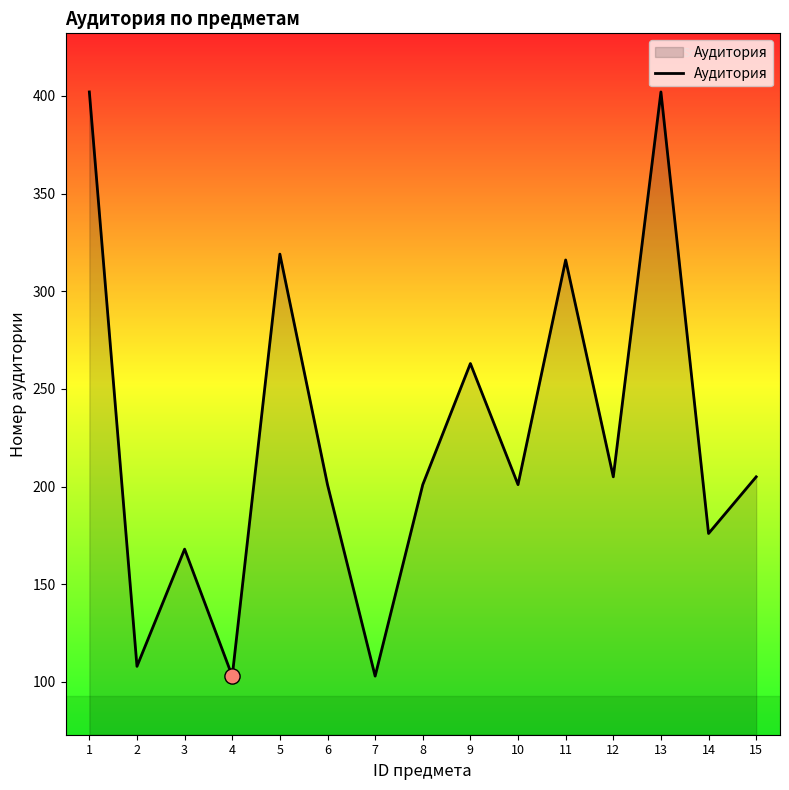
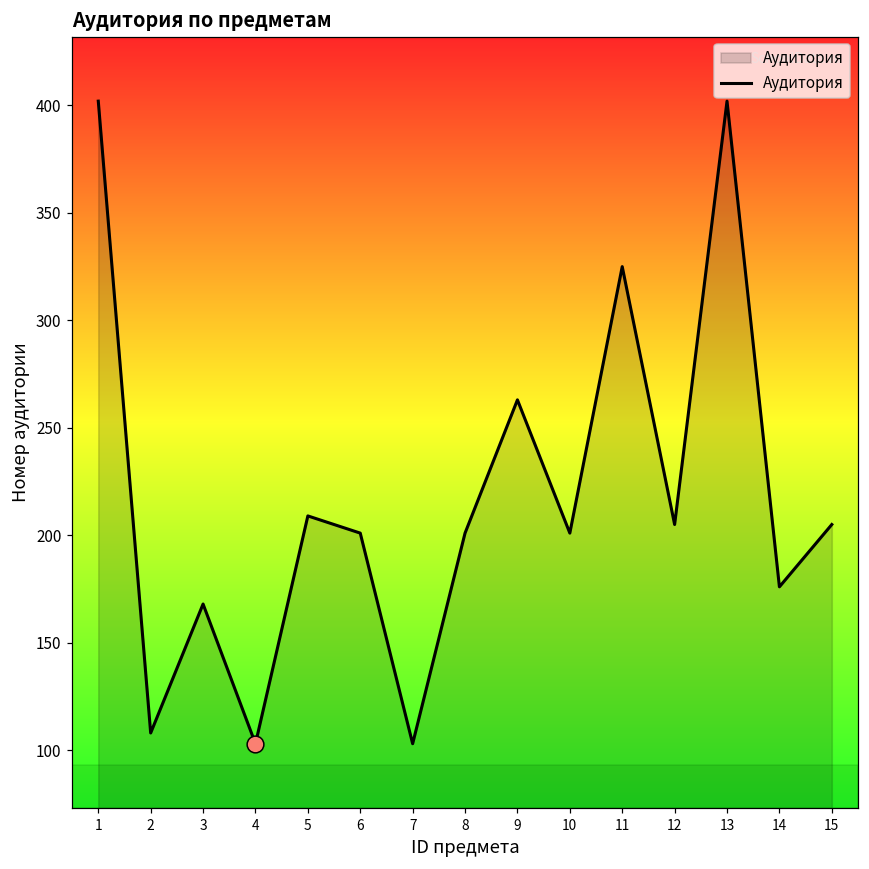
  {
    "Аудитория": {
      "1": 402,
      "2": 108,
      "3": 168,
-     "5": 319,
+     "5": 209,
      "6": 201,
      "7": 103,
      "8": 201,
      "9": 263,
      "10": 201,
-     "11": 316,
+     "11": 325,
      "12": 205,
      "13": 402,
      "14": 176,
      "15": 205
    }
  }
